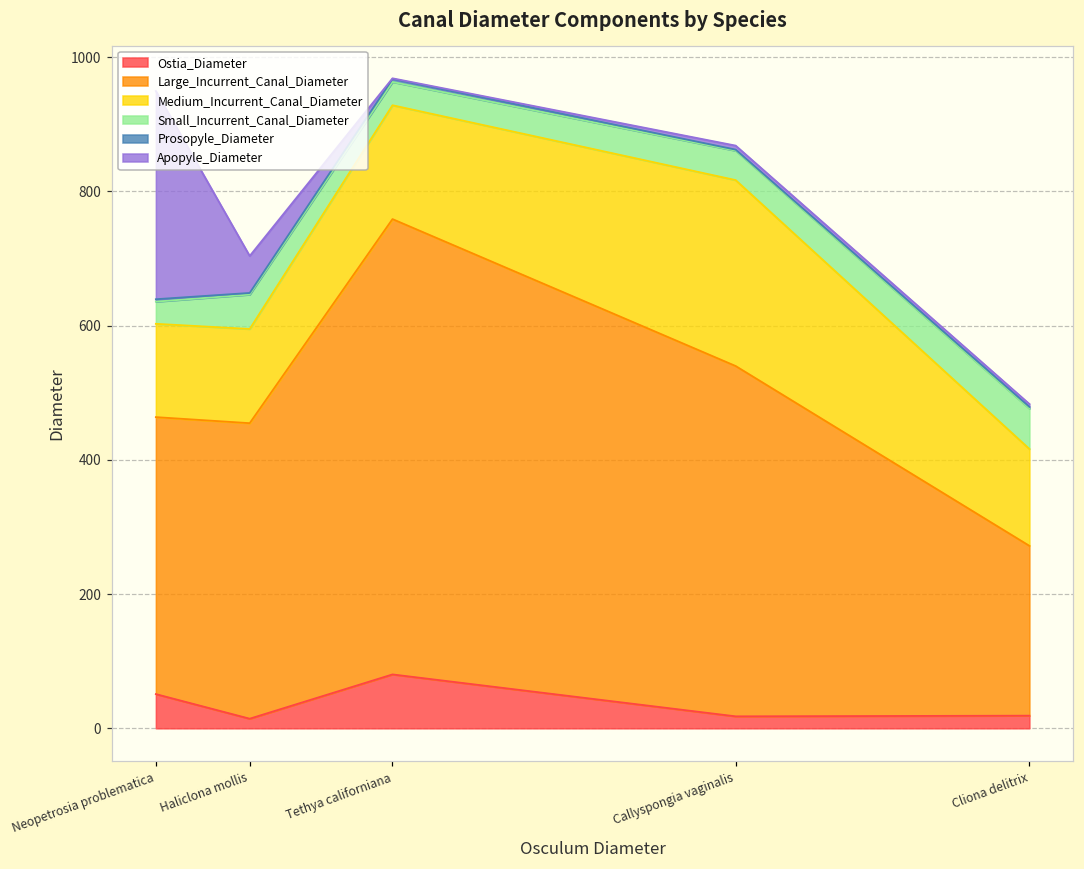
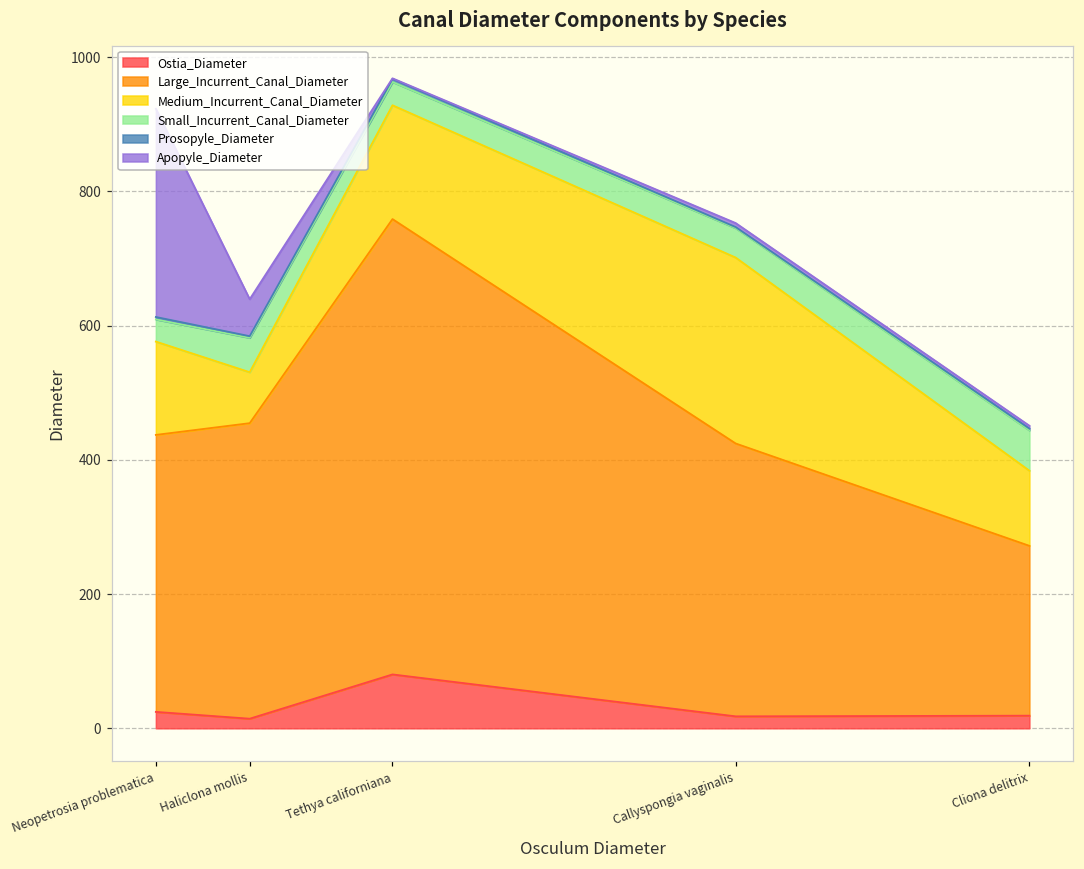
  {
    "Ostia_Diameter": {
-     "Neopetrosia problematica": 50,
+     "Neopetrosia problematica": 20,
      "Haliclona mollis": 10,
      "Tethya californiana": 80,
      "Callyspongia vaginalis": 20,
      "Cliona delitrix": 20
    },
    "Large_Incurrent_Canal_Diameter": {
      "Neopetrosia problematica": 410,
      "Haliclona mollis": 440,
      "Tethya californiana": 680,
-     "Callyspongia vaginalis": 520,
+     "Callyspongia vaginalis": 410,
      "Cliona delitrix": 250
    },
    "Medium_Incurrent_Canal_Diameter": {
      "Neopetrosia problematica": 140,
-     "Haliclona mollis": 140,
+     "Haliclona mollis": 80,
      "Tethya californiana": 170,
      "Callyspongia vaginalis": 280,
-     "Cliona delitrix": 140
+     "Cliona delitrix": 110
    },
    "Small_Incurrent_Canal_Diameter": {
      "Tethya californiana": 30
    },
    "Apopyle_Diameter": {
      "Haliclona mollis": 60,
      "Callyspongia vaginalis": 10,
      "Cliona delitrix": 0
    }
  }
